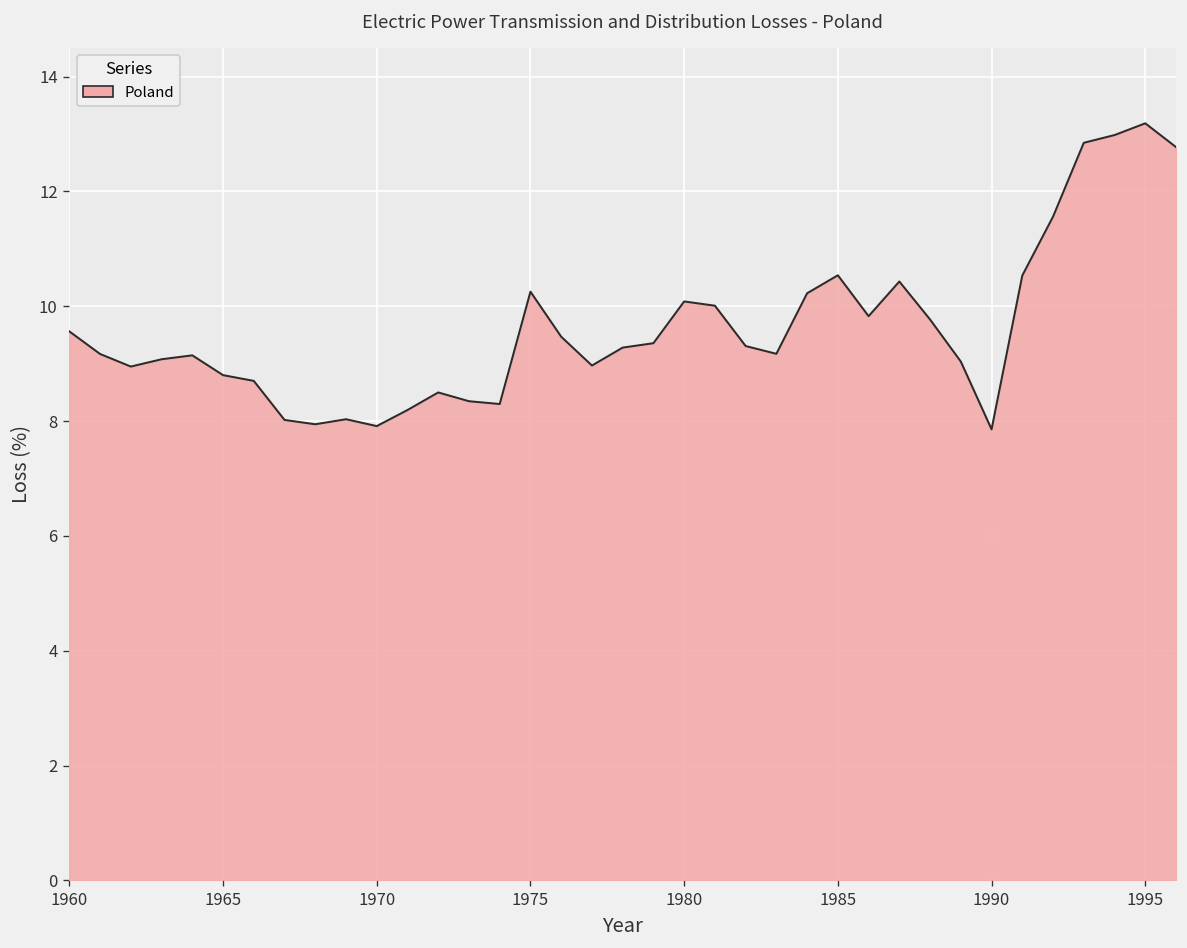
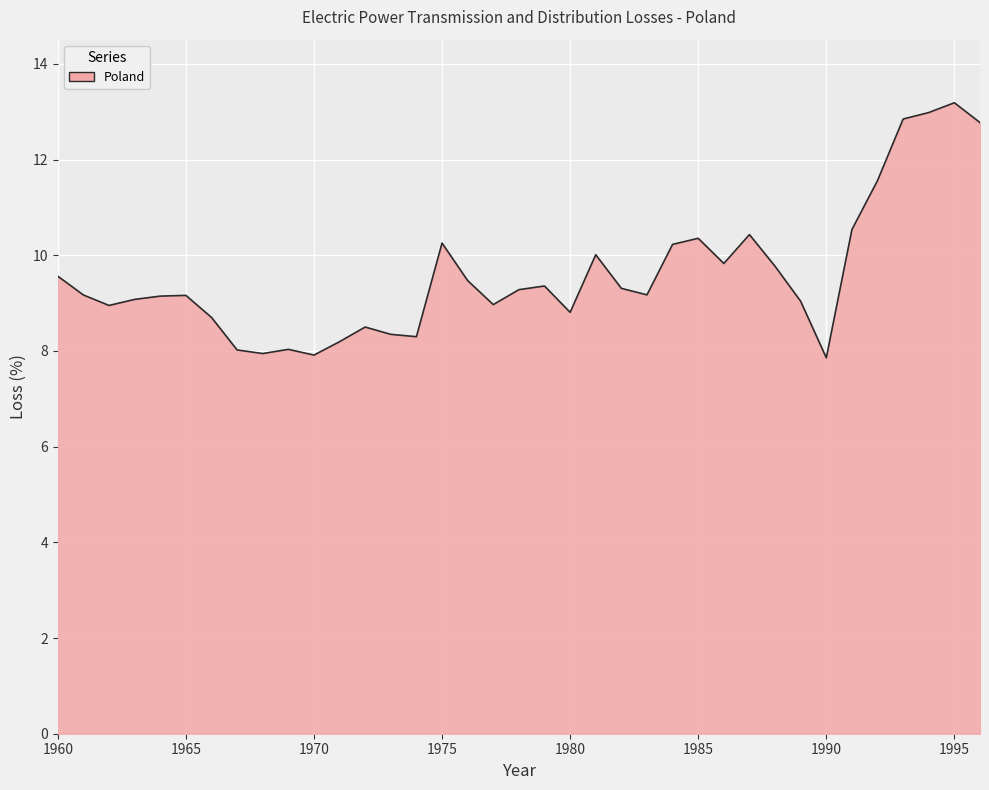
  {
    "1960": 9.6,
-   "1965": 8.8,
+   "1965": 9.2,
    "1970": 7.9,
    "1975": 10.3,
-   "1980": 10.1,
-   "1985": 10.5,
+   "1980": 8.8,
+   "1985": 10.4,
    "1990": 7.9,
    "1995": 13.2
  }
